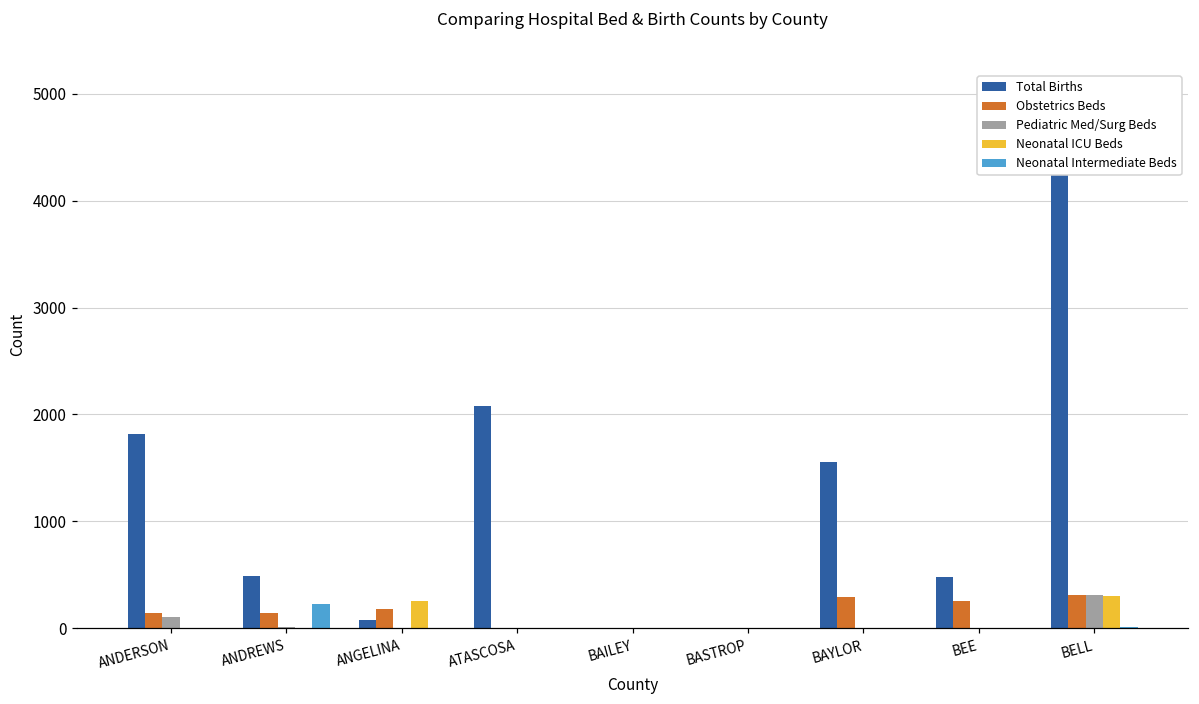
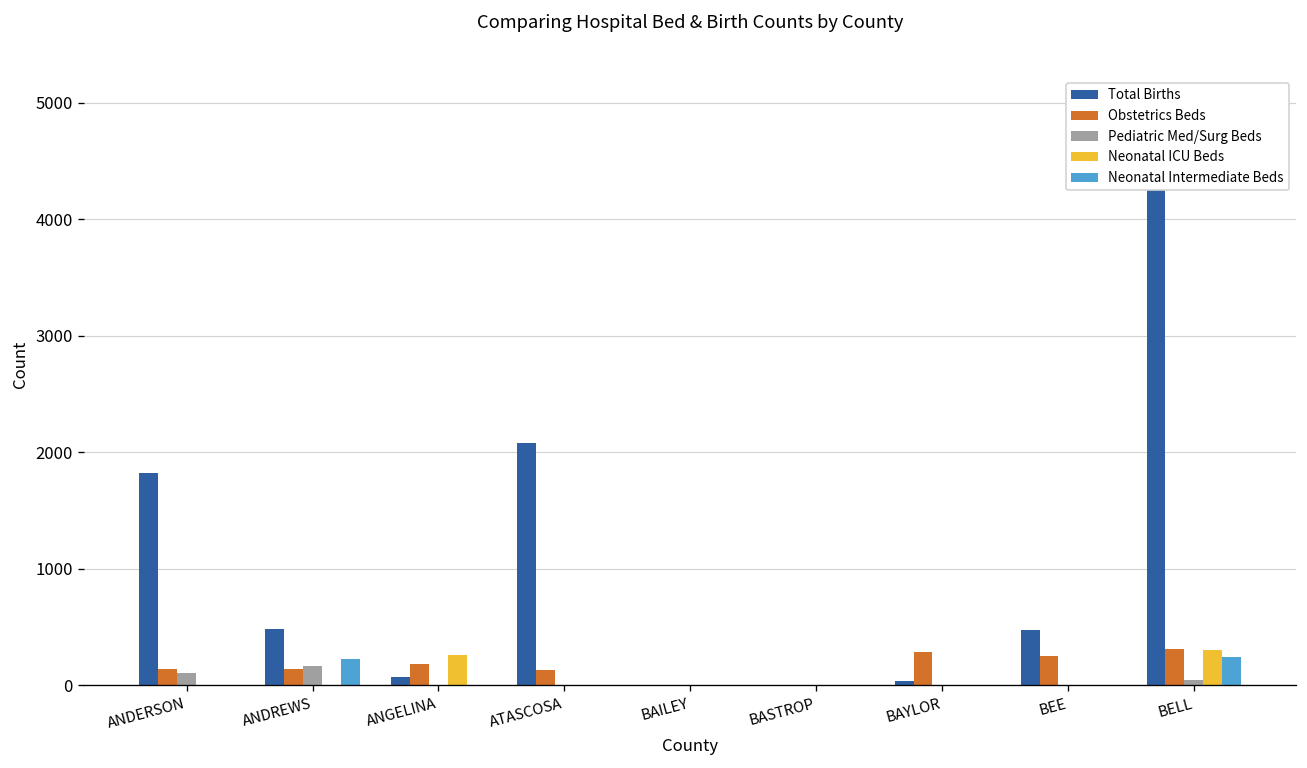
  {
    "Total Births": {
      "ANDERSON": 1800,
      "ANDREWS": 500,
      "ANGELINA": 100,
      "ATASCOSA": 2100,
      "BAILEY": 0,
      "BASTROP": 0,
-     "BAYLOR": 1600,
+     "BAYLOR": 0,
      "BEE": 500
    },
    "Obstetrics Beds": {
      "ANDERSON": 100,
      "ANDREWS": 100,
      "ANGELINA": 200,
-     "ATASCOSA": 0,
+     "ATASCOSA": 100,
      "BAILEY": 0,
      "BASTROP": 0,
      "BAYLOR": 300,
      "BEE": 300,
      "BELL": 300
    },
    "Pediatric Med/Surg Beds": {
      "ANDERSON": 100,
-     "ANDREWS": 0,
+     "ANDREWS": 200,
      "ANGELINA": 0,
      "ATASCOSA": 0,
      "BAILEY": 0,
      "BASTROP": 0,
      "BAYLOR": 0,
      "BEE": 0,
-     "BELL": 300
+     "BELL": 0
    },
    "Neonatal ICU Beds": {
      "ANDERSON": 0,
      "ANDREWS": 0,
      "ANGELINA": 300,
      "ATASCOSA": 0,
      "BAILEY": 0,
      "BASTROP": 0,
      "BAYLOR": 0,
      "BEE": 0,
      "BELL": 300
    },
    "Neonatal Intermediate Beds": {
      "ANDERSON": 0,
      "ANDREWS": 200,
      "ANGELINA": 0,
      "ATASCOSA": 0,
      "BAILEY": 0,
      "BASTROP": 0,
      "BAYLOR": 0,
      "BEE": 0,
-     "BELL": 0
+     "BELL": 200
    }
  }
